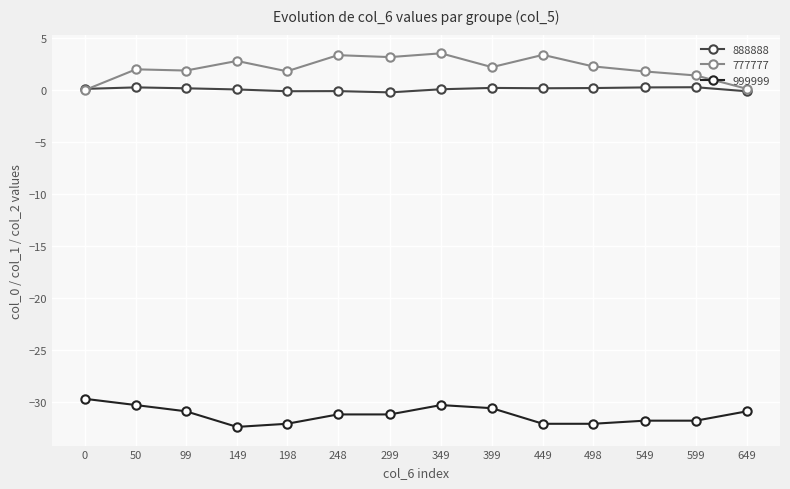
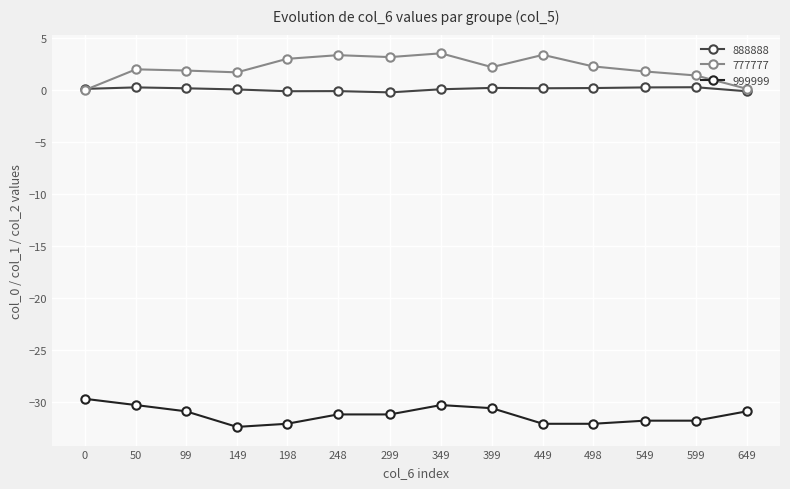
  {
    "777777": {
      "50": 2.0,
      "99": 1.9,
-     "149": 2.8,
-     "198": 1.8,
+     "149": 1.7,
+     "198": 3.0,
      "248": 3.4,
      "299": 3.2,
      "349": 3.5,
      "399": 2.2,
      "449": 3.4,
      "498": 2.3,
      "549": 1.8,
      "599": 1.4
    }
  }
